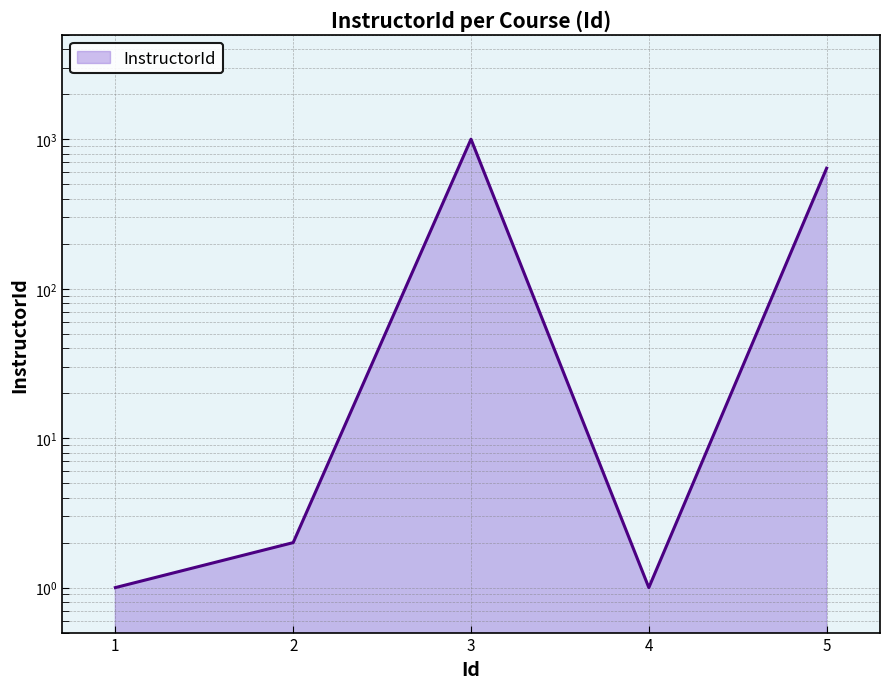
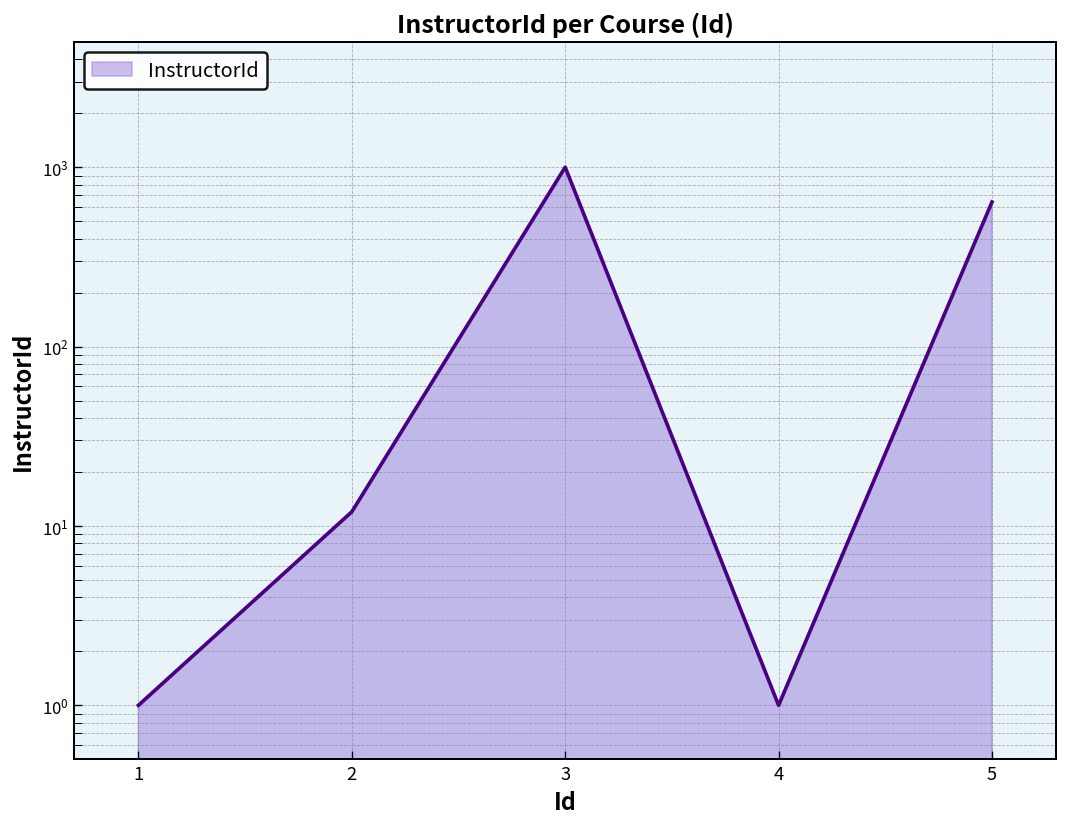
  {
    "1": 1,
-   "2": 2,
+   "2": 12,
    "3": 1000,
    "4": 1,
    "5": 640
  }
